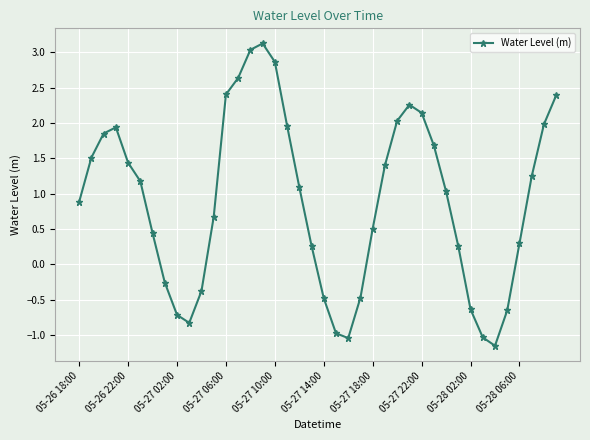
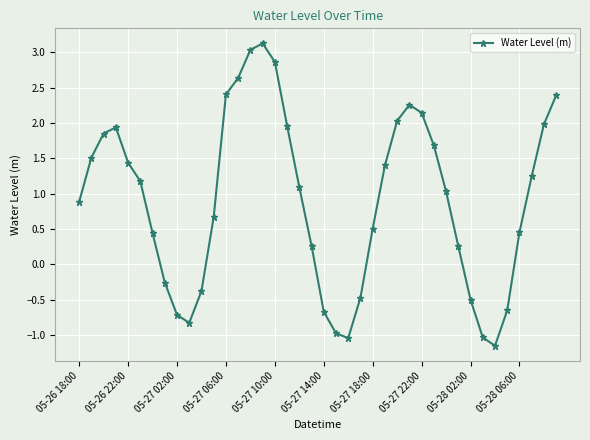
  {
    "05-26 18:00": 0.9,
    "05-26 22:00": 1.4,
    "05-27 02:00": -0.7,
    "05-27 06:00": 2.4,
    "05-27 10:00": 2.9,
-   "05-27 14:00": -0.5,
+   "05-27 14:00": -0.7,
    "05-27 18:00": 0.5,
    "05-27 22:00": 2.1,
-   "05-28 02:00": -0.6,
-   "05-28 06:00": 0.3
+   "05-28 02:00": -0.5,
+   "05-28 06:00": 0.5
  }
